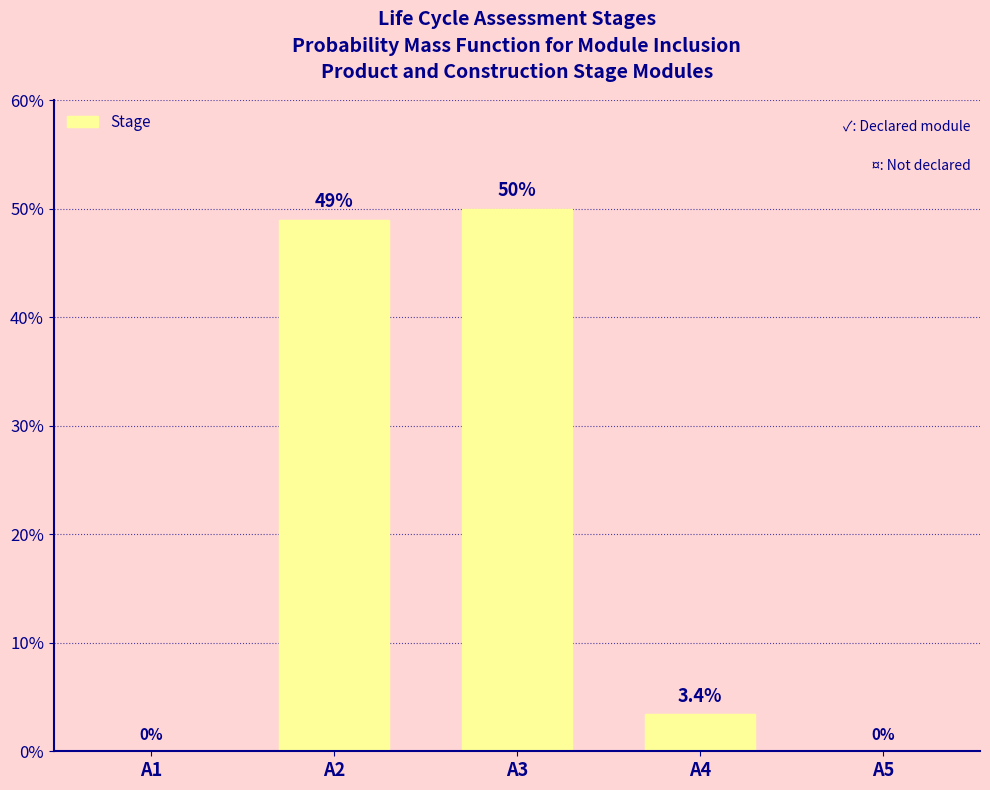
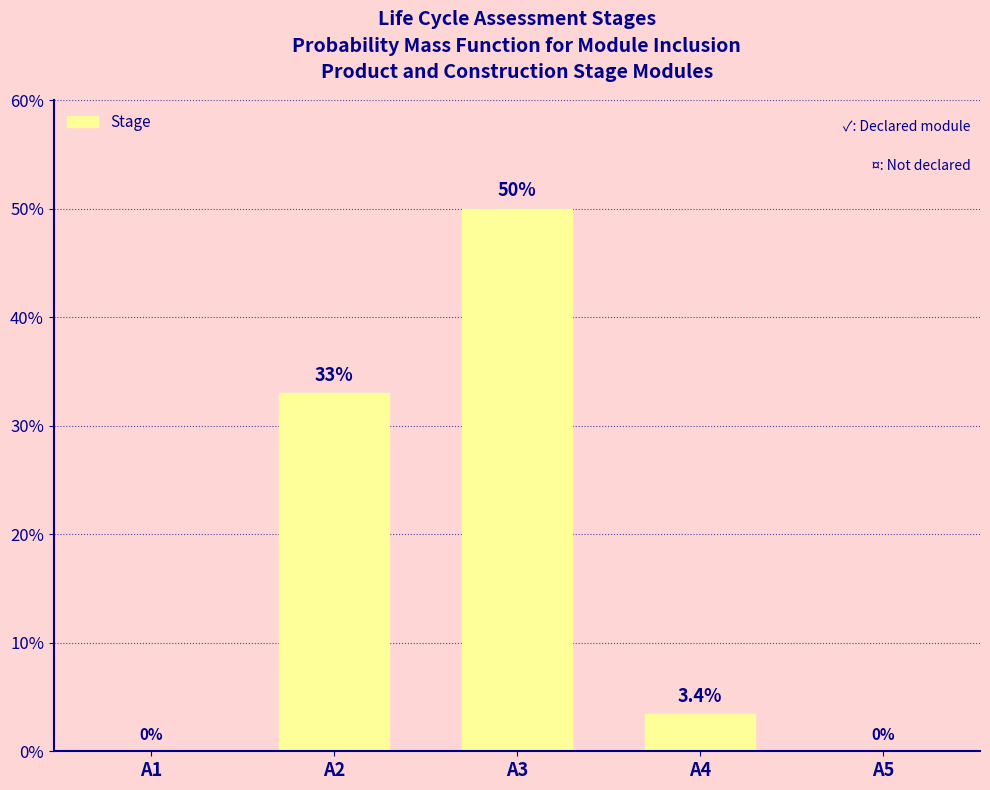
  {
    "A1": "0%",
-   "A2": "49%",
+   "A2": "33%",
    "A3": "50%",
    "A4": "3.4%",
    "A5": "0%"
  }
